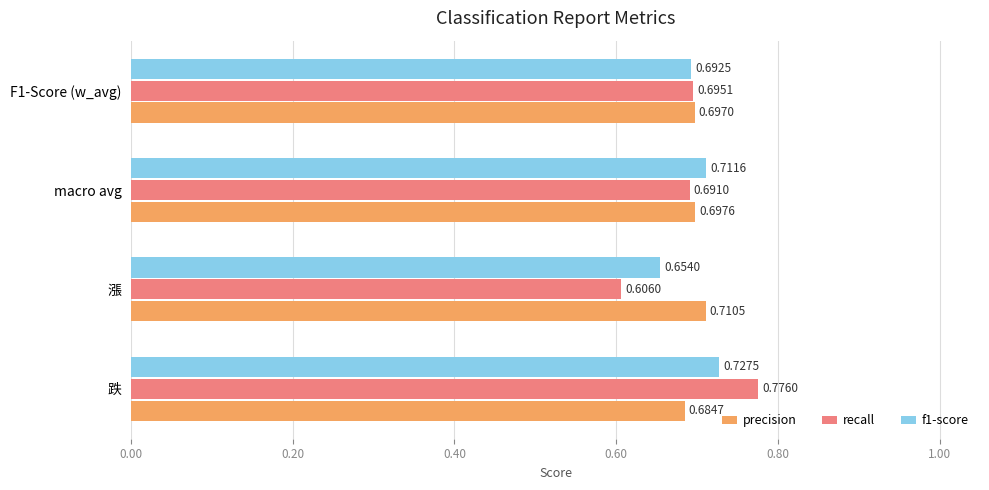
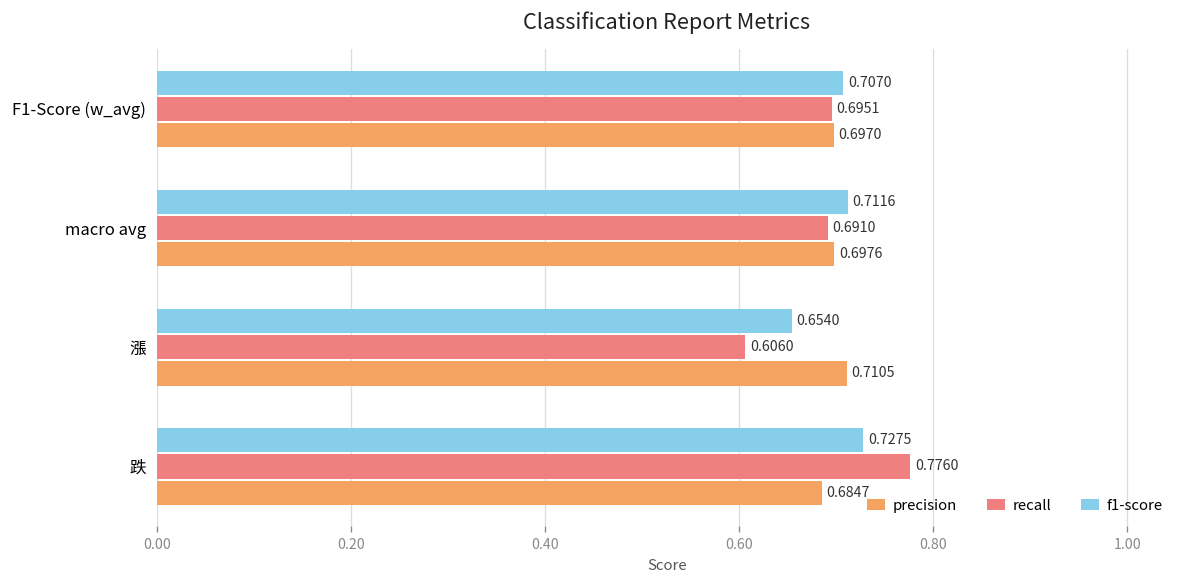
  {
    "f1-score": {
-     "F1-Score (w_avg)": 0.6925,
+     "F1-Score (w_avg)": 0.7070,
      "macro avg": 0.7116,
      "漲": 0.6540,
      "跌": 0.7275
    }
  }
